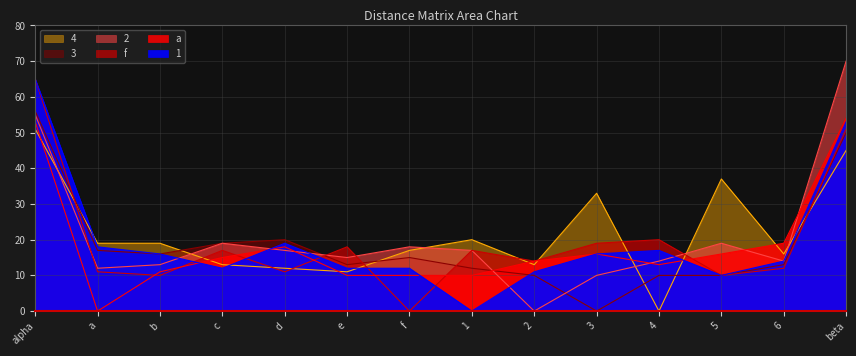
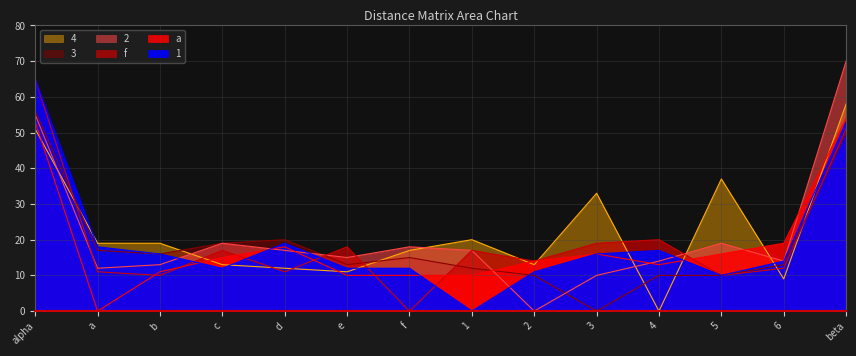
  {
    "4": {
      "alpha": 51,
      "a": 19,
      "b": 19,
      "c": 13,
      "d": 12,
      "e": 11,
      "f": 17,
      "1": 20,
      "2": 13,
      "3": 33,
      "4": 0,
      "5": 37,
-     "6": 16,
-     "beta": 45
+     "6": 9,
+     "beta": 58
    },
    "3": {
      "alpha": 56,
      "a": 17,
      "d": 20,
      "e": 13,
      "f": 15,
      "1": 12,
      "2": 10,
      "3": 0,
      "4": 10,
      "6": 13,
      "beta": 50
    },
    "2": {
      "alpha": 55,
      "a": 12,
      "b": 13,
      "d": 17,
      "e": 15,
      "f": 18,
      "2": 0,
      "3": 10,
      "4": 14,
      "5": 19,
      "beta": 70
    },
    "1": {
      "a": 18,
      "c": 12,
      "d": 19,
      "e": 12,
      "f": 12,
      "1": 0,
      "2": 11,
      "4": 17,
      "beta": 53
    }
  }
